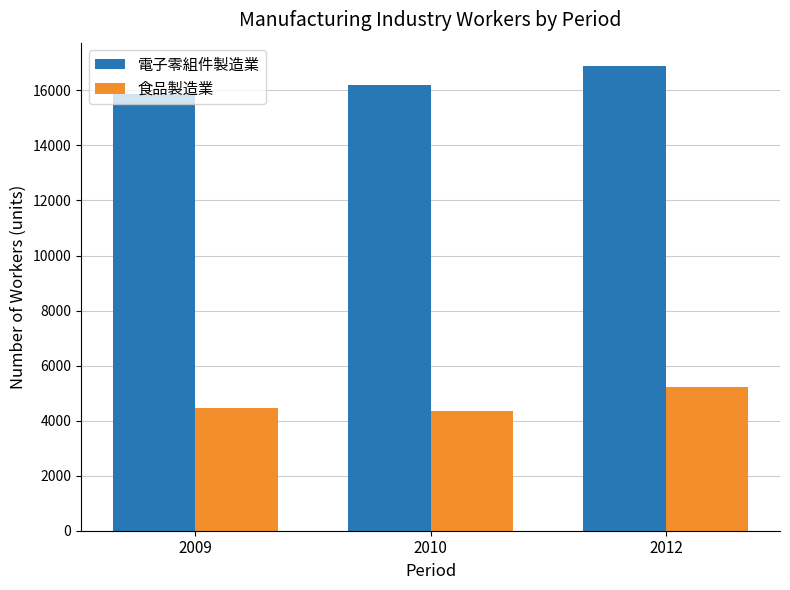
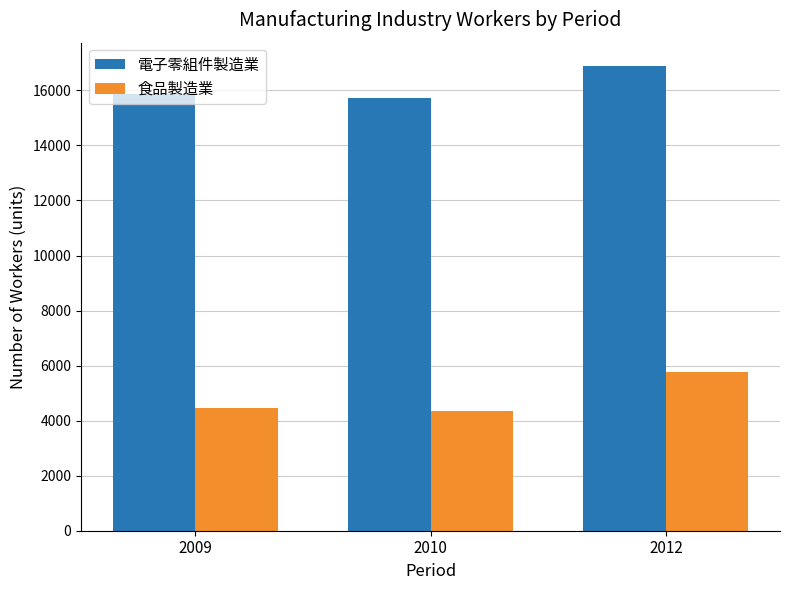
  {
    "電子零組件製造業": {
-     "2010": 16200,
+     "2010": 15700,
      "2012": 16900
    },
    "食品製造業": {
      "2009": 4500,
      "2010": 4300,
-     "2012": 5200
+     "2012": 5800
    }
  }
